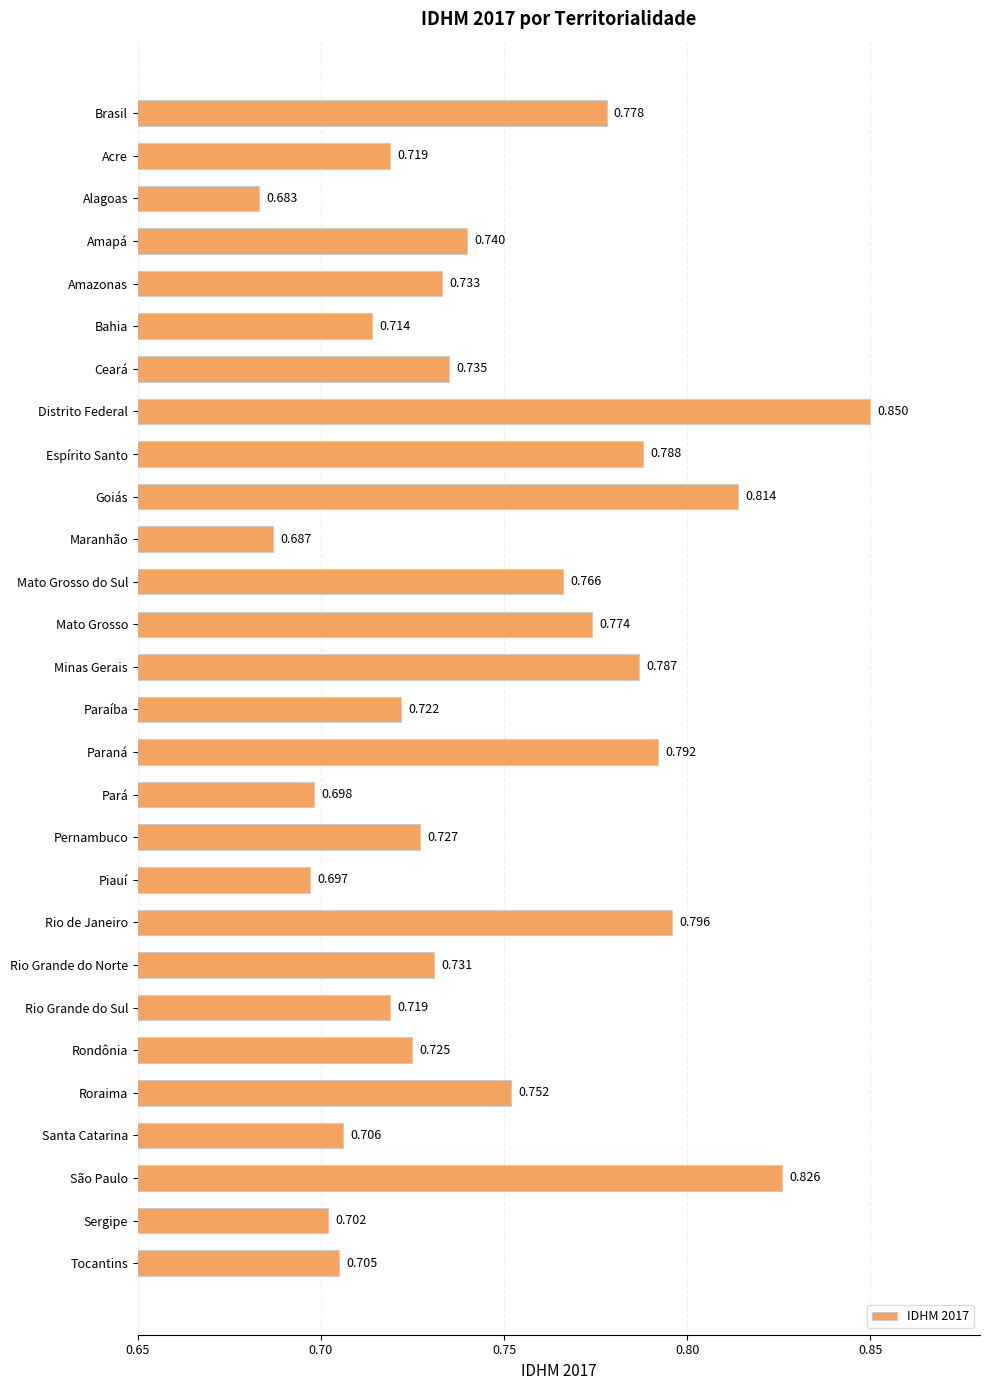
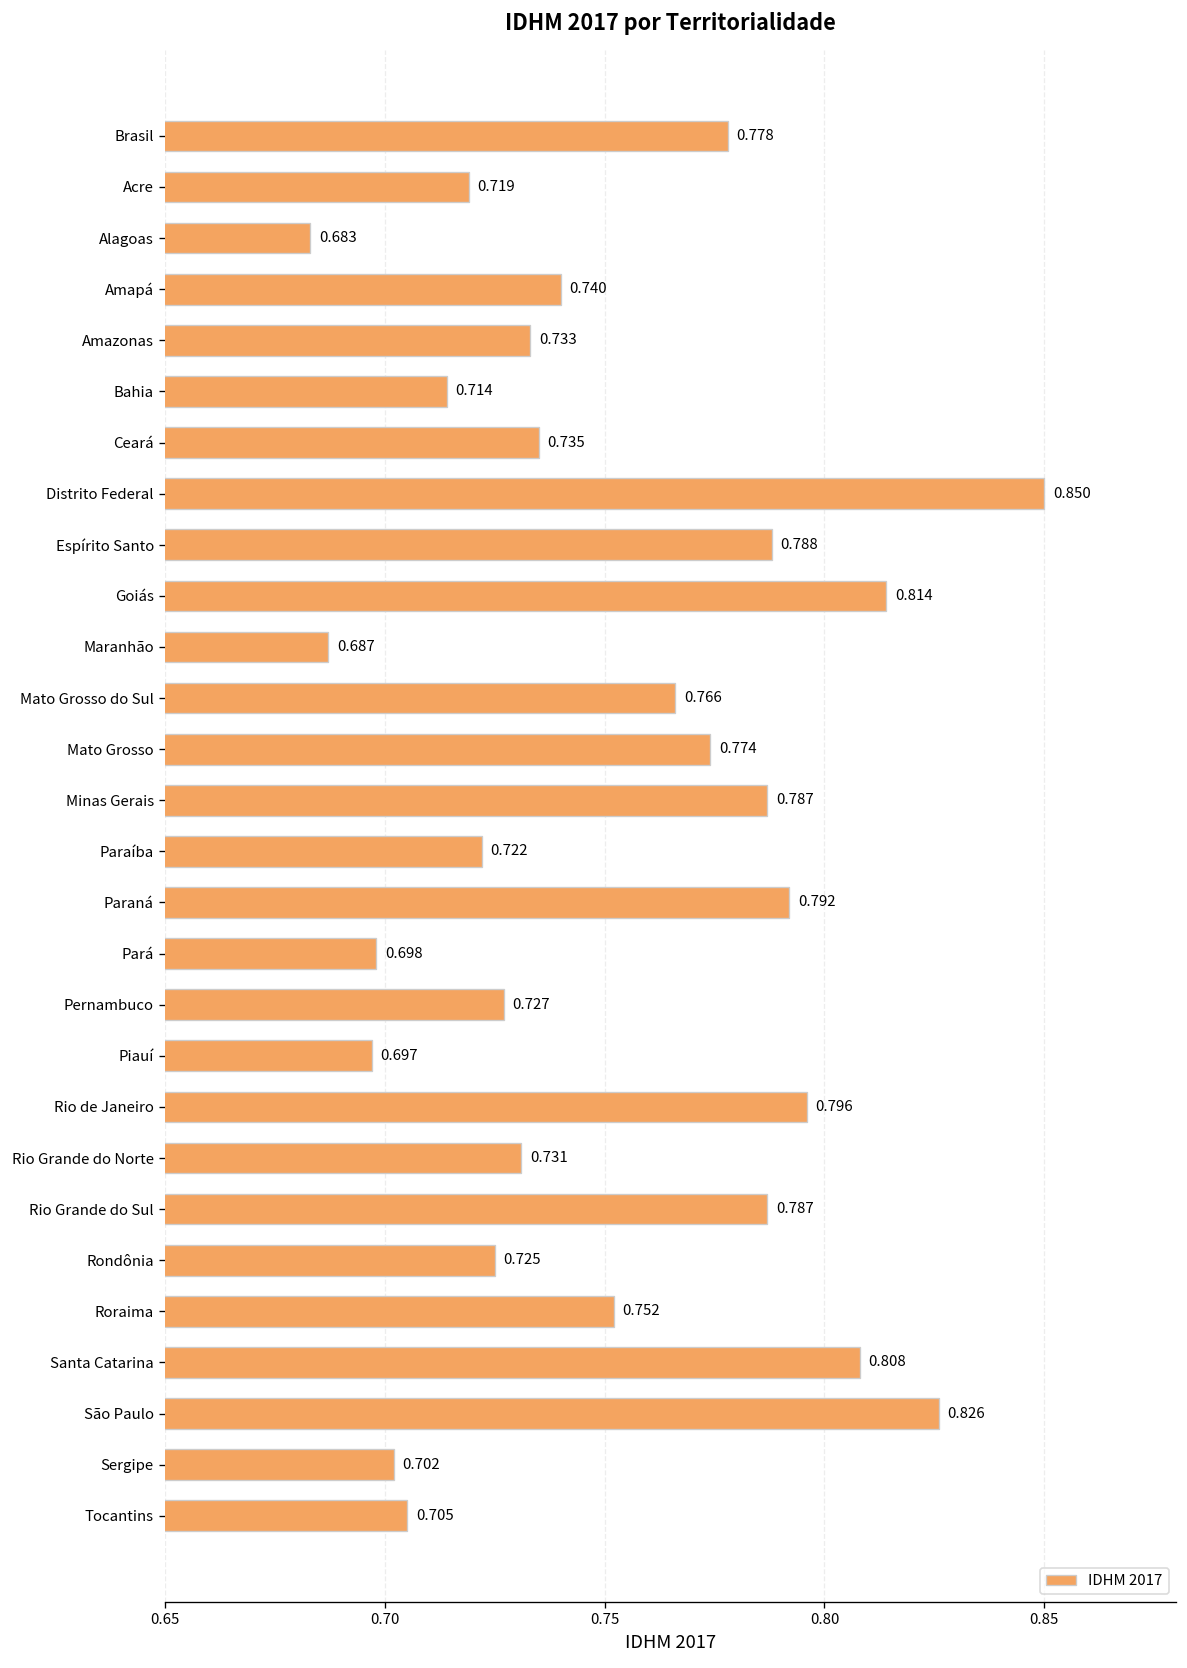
  {
    "Brasil": 0.778,
    "Acre": 0.719,
    "Alagoas": 0.683,
    "Amapá": 0.740,
    "Amazonas": 0.733,
    "Bahia": 0.714,
    "Ceará": 0.735,
    "Distrito Federal": 0.850,
    "Espírito Santo": 0.788,
    "Goiás": 0.814,
    "Maranhão": 0.687,
    "Mato Grosso do Sul": 0.766,
    "Mato Grosso": 0.774,
    "Minas Gerais": 0.787,
    "Paraíba": 0.722,
    "Paraná": 0.792,
    "Pará": 0.698,
    "Pernambuco": 0.727,
    "Piauí": 0.697,
    "Rio de Janeiro": 0.796,
    "Rio Grande do Norte": 0.731,
-   "Rio Grande do Sul": 0.719,
+   "Rio Grande do Sul": 0.787,
    "Rondônia": 0.725,
    "Roraima": 0.752,
-   "Santa Catarina": 0.706,
+   "Santa Catarina": 0.808,
    "São Paulo": 0.826,
    "Sergipe": 0.702,
    "Tocantins": 0.705
  }
